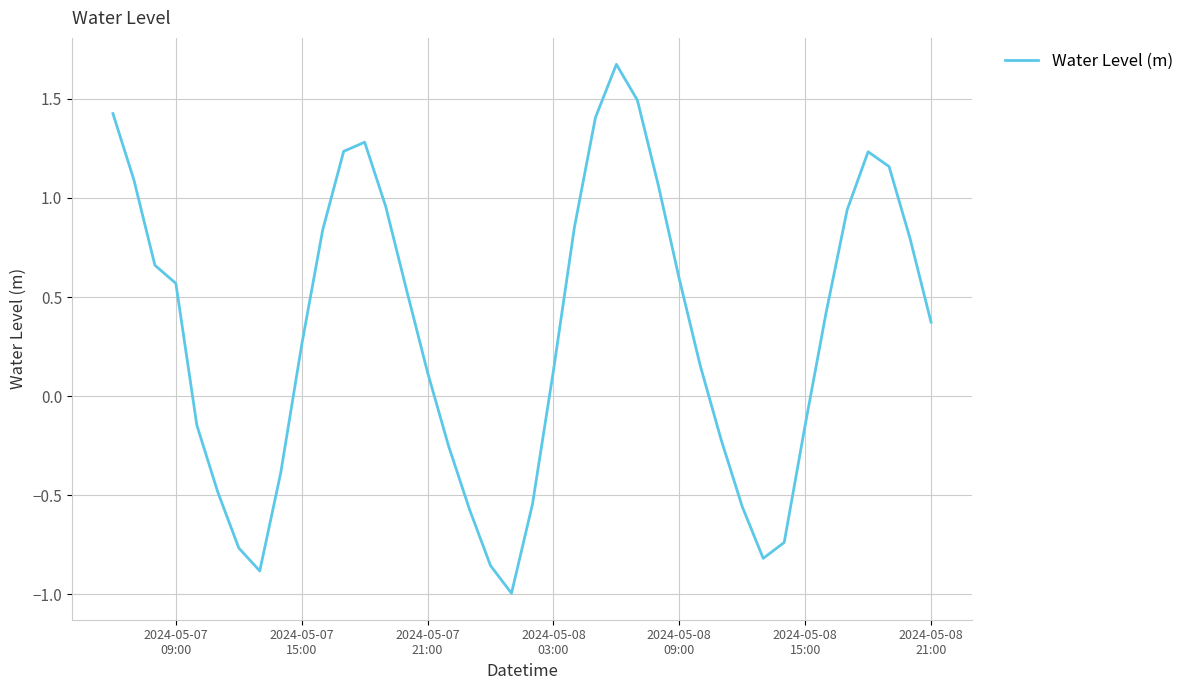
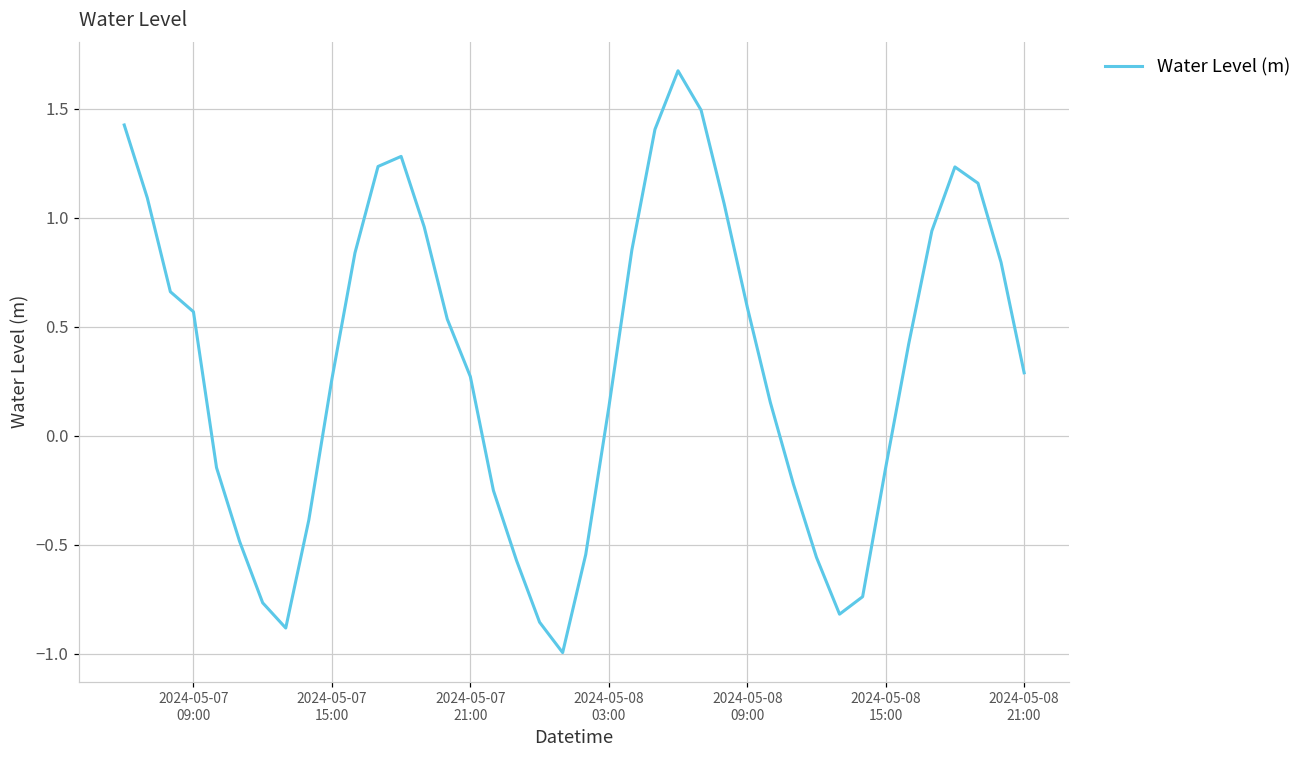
  {
    "2024-05-07 09:00": 0.57,
    "2024-05-07 15:00": 0.26,
-   "2024-05-07 21:00": 0.12,
+   "2024-05-07 21:00": 0.27,
    "2024-05-08 03:00": 0.13,
    "2024-05-08 09:00": 0.59,
    "2024-05-08 15:00": -0.15,
-   "2024-05-08 21:00": 0.37
+   "2024-05-08 21:00": 0.29
  }
